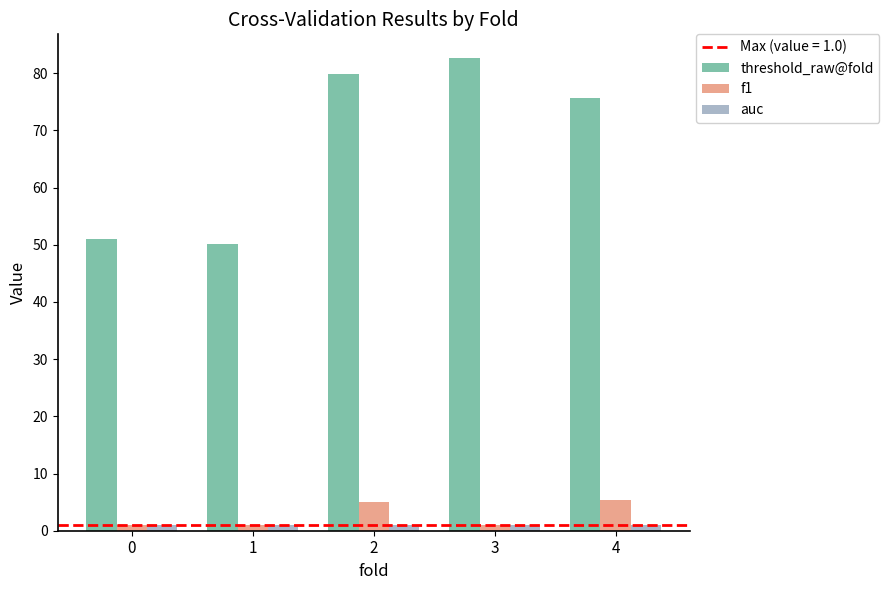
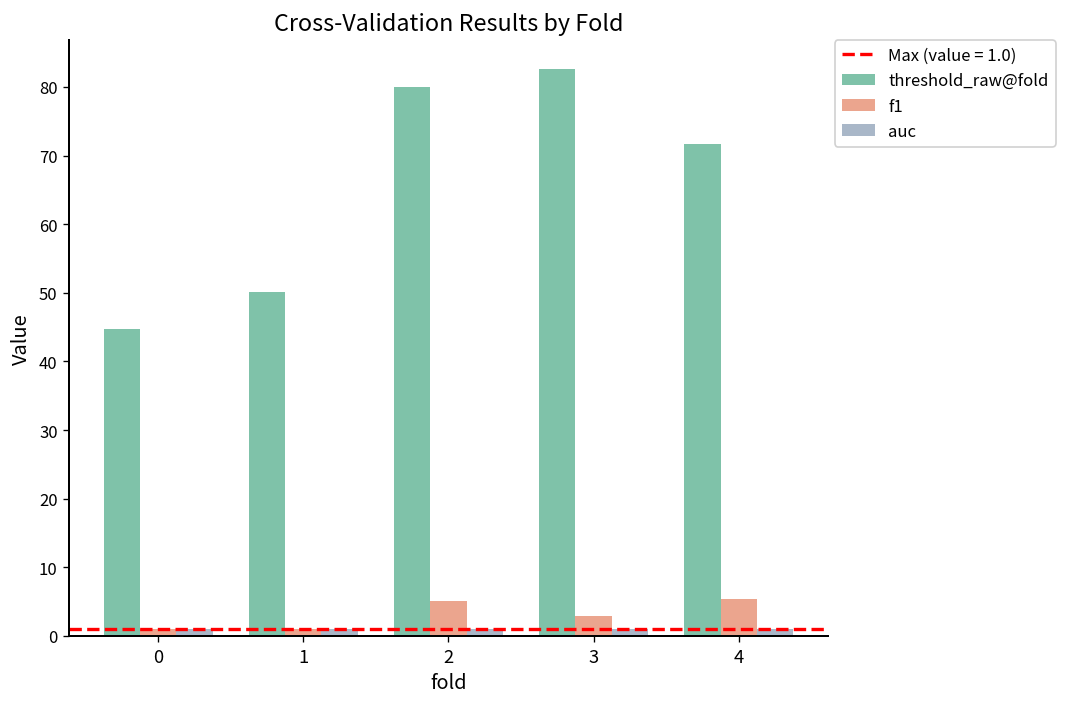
  {
    "threshold_raw@fold": {
-     "0": 51,
+     "0": 45,
      "1": 50,
      "2": 80,
      "3": 83,
-     "4": 76
+     "4": 72
    },
    "f1": {
      "0": 1,
      "1": 1,
      "2": 5,
-     "3": 1,
+     "3": 3,
      "4": 5
    },
    "auc": {
      "0": 1,
      "1": 1,
      "2": 1,
      "3": 1,
      "4": 1
    }
  }
